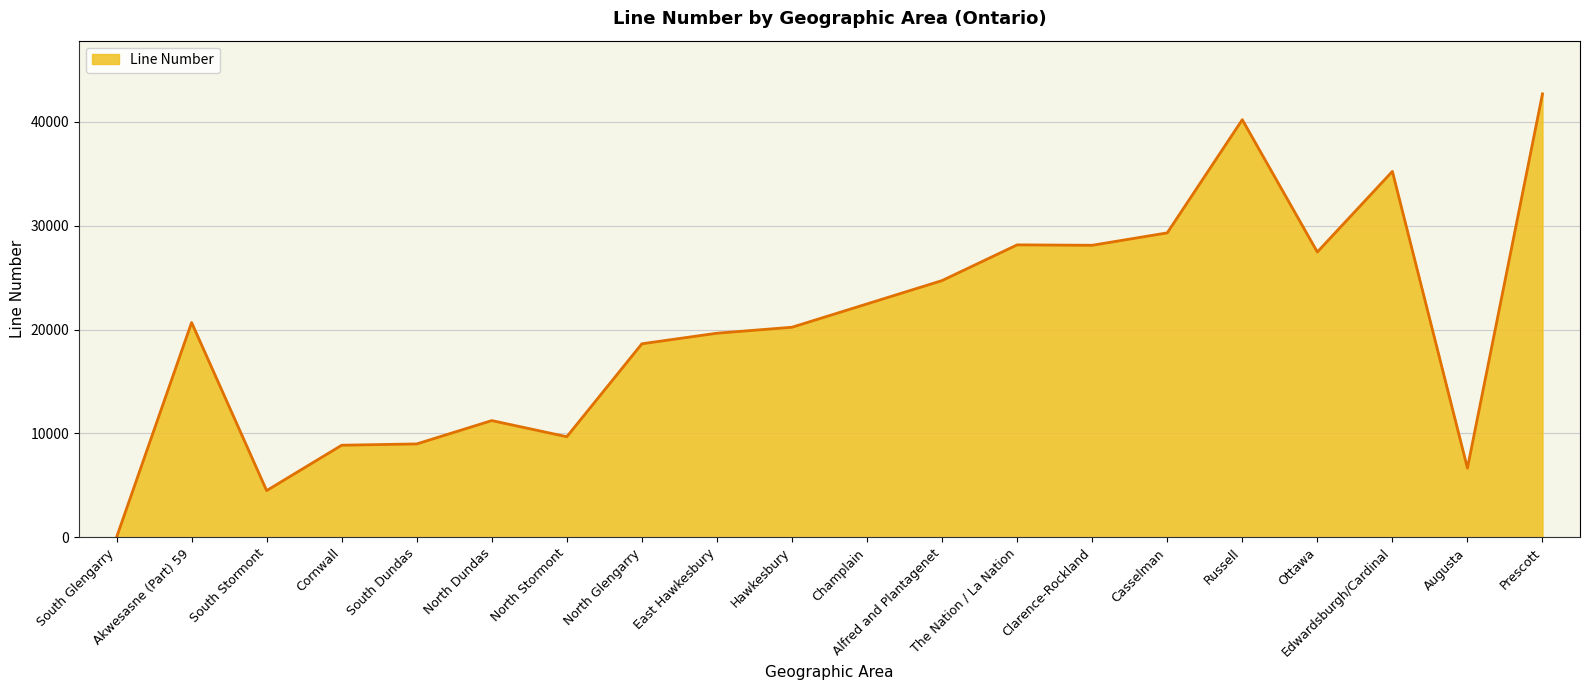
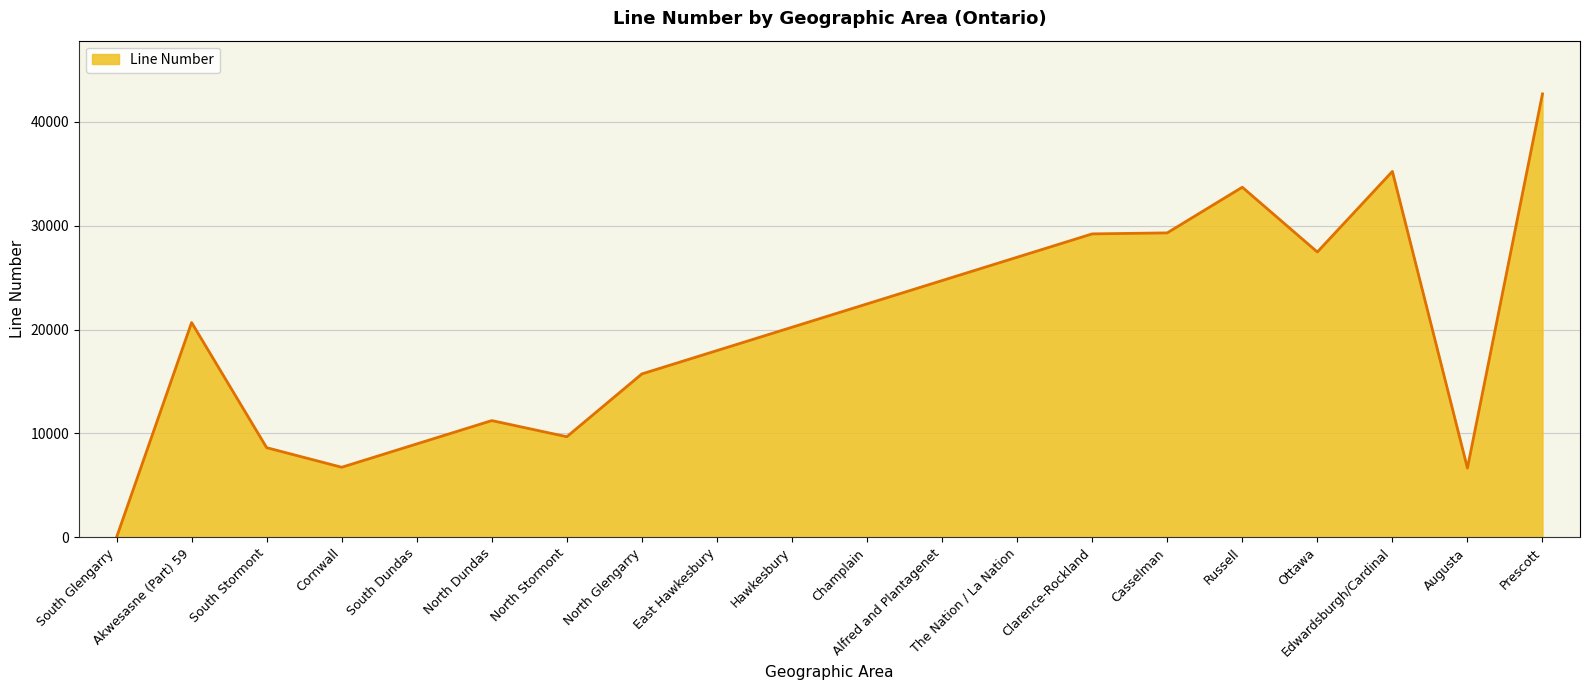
  {
    "South Glengarry": 0,
    "Akwesasne (Part) 59": 20700,
-   "South Stormont": 4500,
-   "Cornwall": 8900,
+   "South Stormont": 8600,
+   "Cornwall": 6700,
    "South Dundas": 9000,
    "North Dundas": 11200,
    "North Stormont": 9700,
-   "North Glengarry": 18600,
-   "East Hawkesbury": 19700,
+   "North Glengarry": 15700,
+   "East Hawkesbury": 18000,
    "Hawkesbury": 20200,
    "Champlain": 22500,
    "Alfred and Plantagenet": 24700,
-   "The Nation / La Nation": 28200,
-   "Clarence-Rockland": 28100,
+   "The Nation / La Nation": 27000,
+   "Clarence-Rockland": 29200,
    "Casselman": 29300,
-   "Russell": 40200,
+   "Russell": 33700,
    "Ottawa": 27500,
    "Edwardsburgh/Cardinal": 35200,
    "Augusta": 6700,
    "Prescott": 42700
  }
